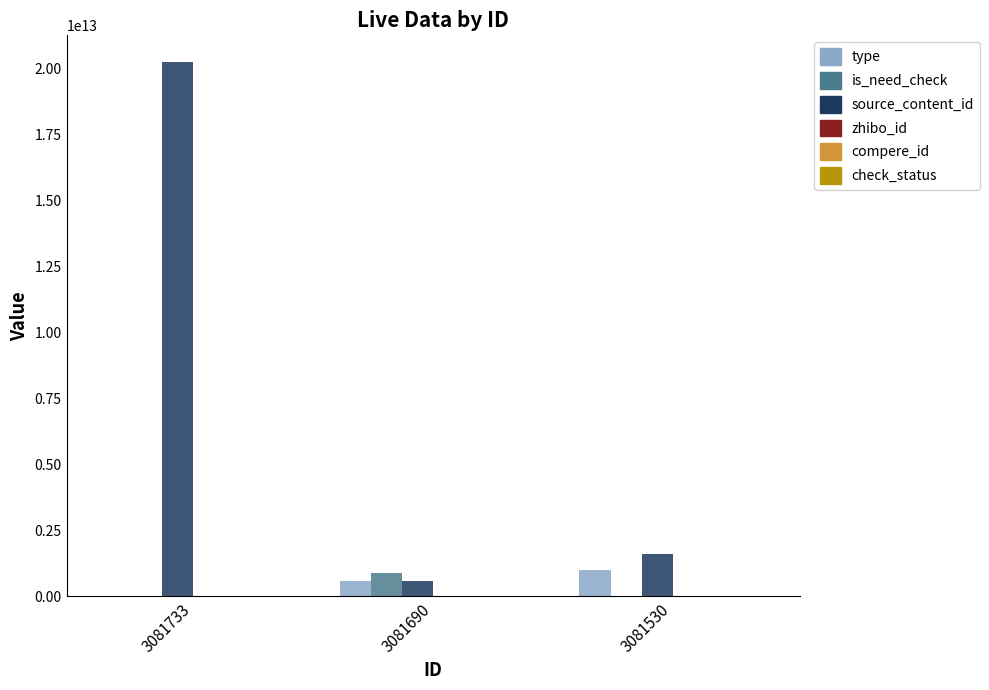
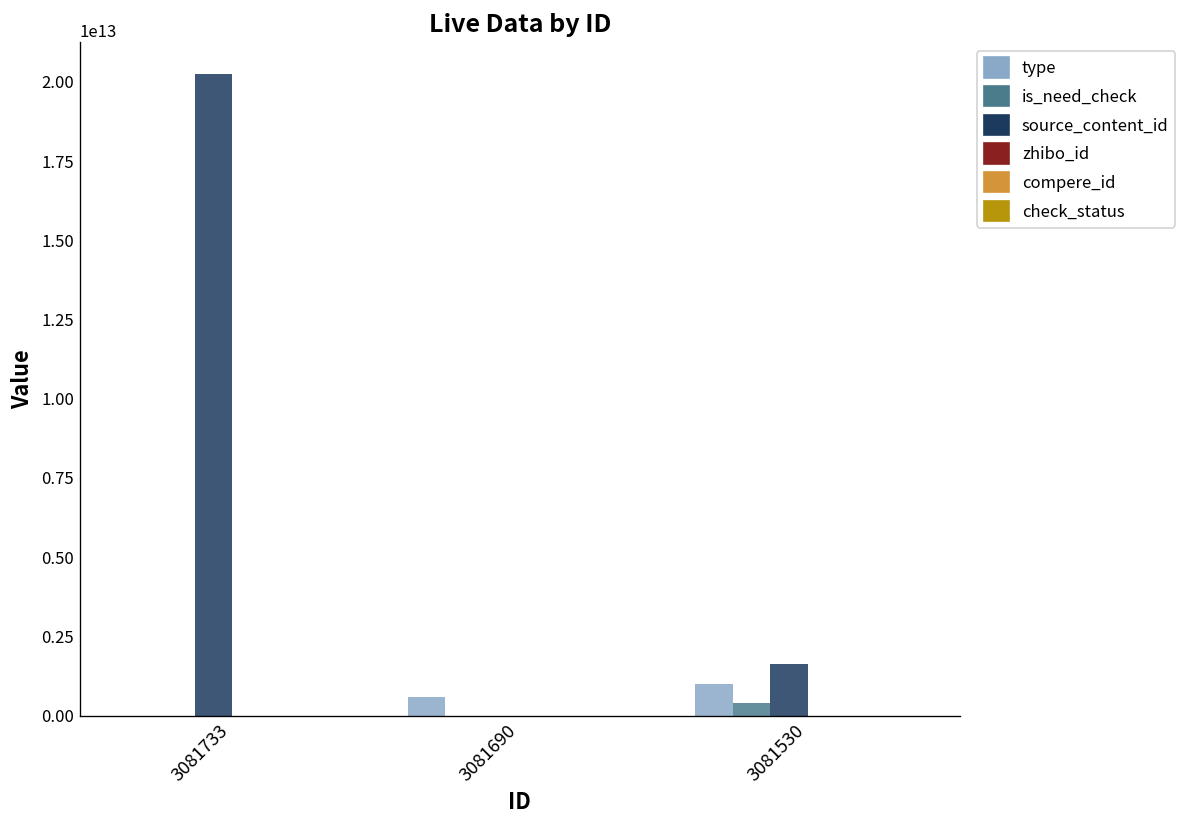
  {
    "type": {
      "3081733": 0,
      "3081690": 600000000000,
      "3081530": 1000000000000
    },
    "is_need_check": {
      "3081733": 0,
-     "3081690": 900000000000,
-     "3081530": 0
+     "3081690": 0,
+     "3081530": 400000000000
    },
    "source_content_id": {
      "3081733": 20200000000000,
-     "3081690": 600000000000,
+     "3081690": 0,
      "3081530": 1600000000000
    }
  }
